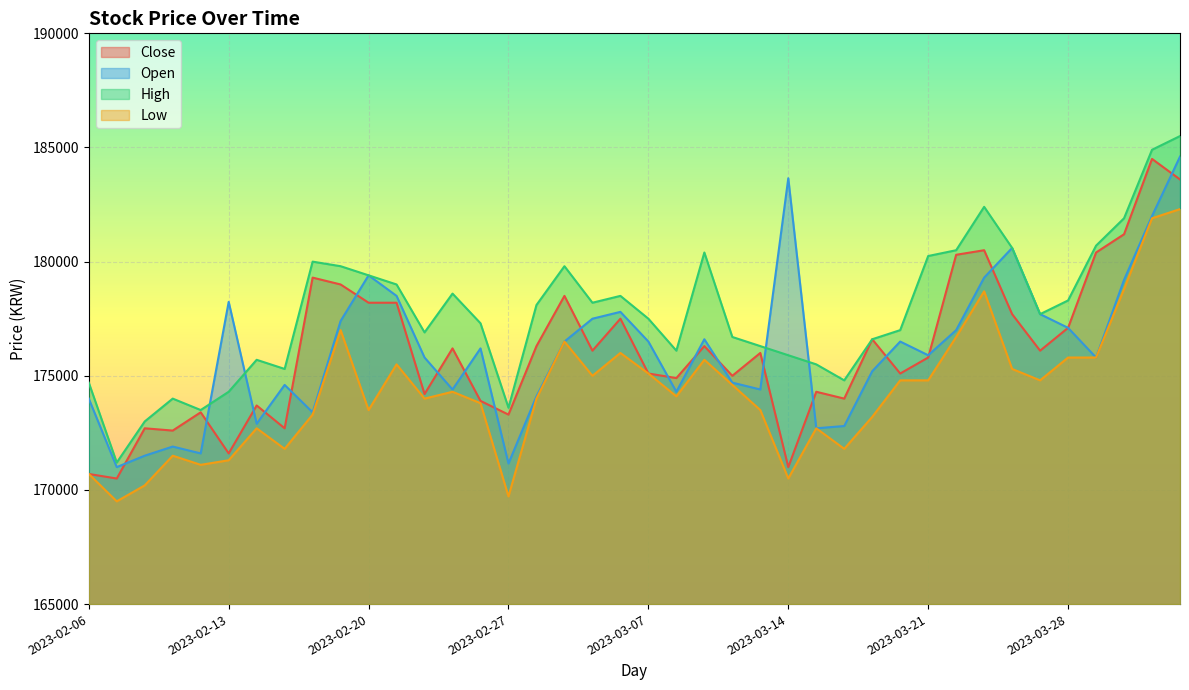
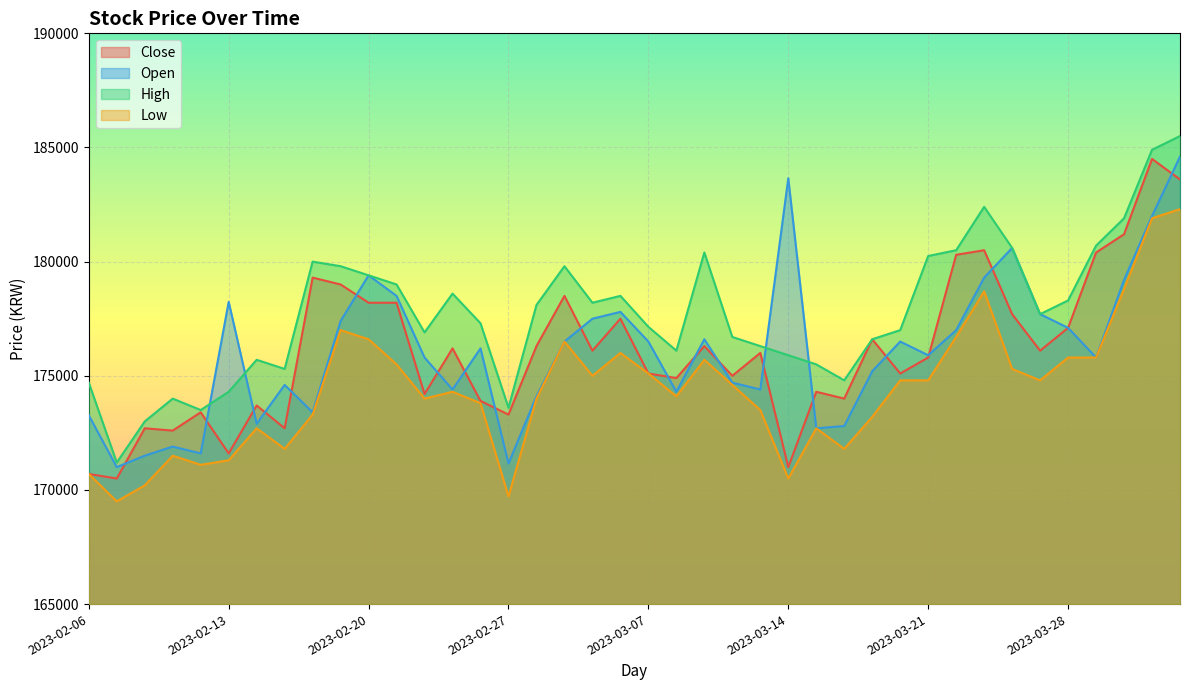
  {
    "Close": {
      "2023-02-13": 171600,
      "2023-02-20": 178200,
      "2023-02-27": 173300,
      "2023-03-14": 171000
    },
    "Open": {
-     "2023-02-06": 174000,
+     "2023-02-06": 173300,
      "2023-02-13": 178200,
      "2023-02-27": 171200,
      "2023-03-07": 176500,
      "2023-03-14": 183700
    },
    "High": {
      "2023-02-06": 174700,
      "2023-02-13": 174300,
      "2023-02-27": 173600,
-     "2023-03-07": 177500,
+     "2023-03-07": 177100,
      "2023-03-14": 175900,
      "2023-03-21": 180200,
      "2023-03-28": 178300
    },
    "Low": {
      "2023-02-13": 171300,
-     "2023-02-20": 173500,
+     "2023-02-20": 176600,
      "2023-02-27": 169700,
      "2023-03-14": 170500,
      "2023-03-21": 174800,
      "2023-03-28": 175800
    }
  }
